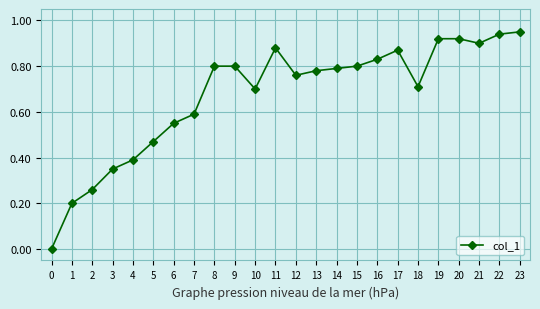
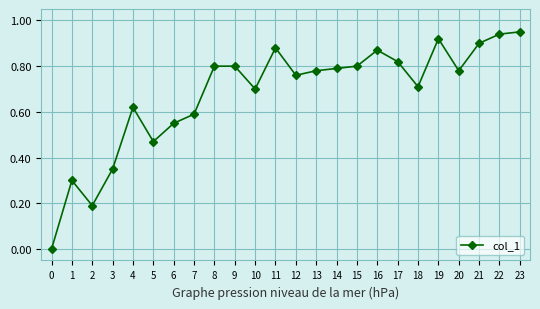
  {
    "0": 0.00,
-   "1": 0.2,
-   "2": 0.26,
+   "1": 0.3,
+   "2": 0.19,
    "3": 0.35,
-   "4": 0.39,
+   "4": 0.62,
    "5": 0.47,
    "6": 0.55,
    "7": 0.59,
    "8": 0.80,
    "9": 0.80,
    "10": 0.70,
    "11": 0.88,
    "12": 0.76,
    "13": 0.78,
    "14": 0.79,
    "15": 0.80,
-   "16": 0.83,
-   "17": 0.87,
+   "16": 0.87,
+   "17": 0.82,
    "18": 0.71,
    "19": 0.92,
-   "20": 0.92,
+   "20": 0.78,
    "21": 0.90,
    "22": 0.94,
    "23": 0.95
  }
